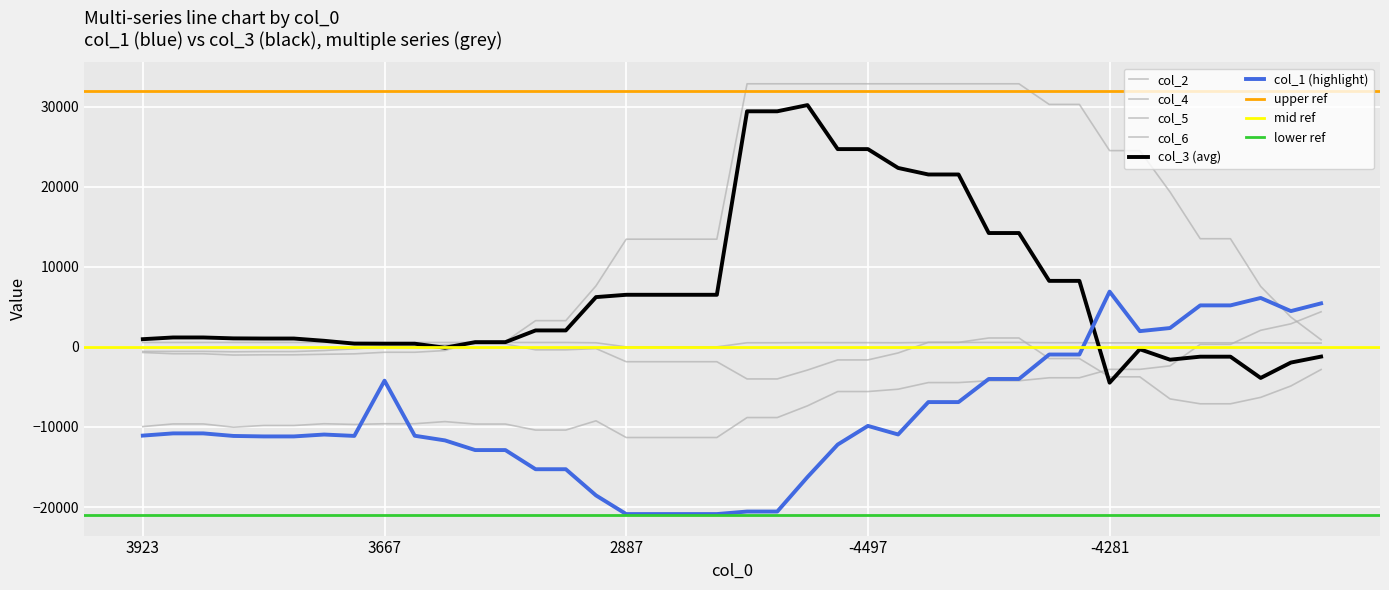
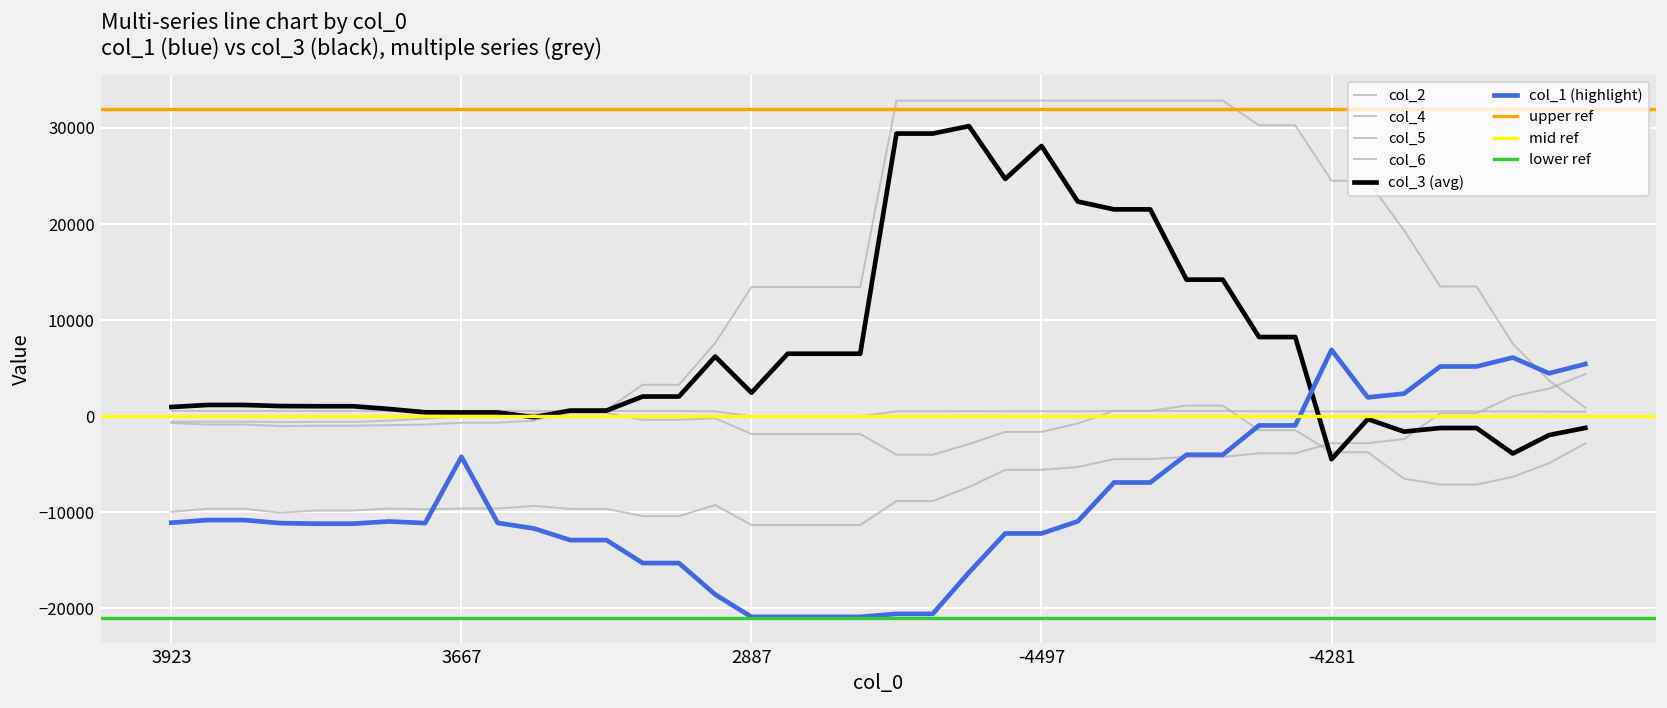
  {
    "col_3 (avg)": {
      "3923": 1000,
-     "2887": 7000,
-     "-4497": 25000,
+     "2887": 2000,
+     "-4497": 28000,
      "-4281": -4000
    },
    "col_1 (highlight)": {
      "3923": -11000,
      "3667": -4000,
      "2887": -21000,
-     "-4497": -10000,
+     "-4497": -12000,
      "-4281": 7000
    }
  }
